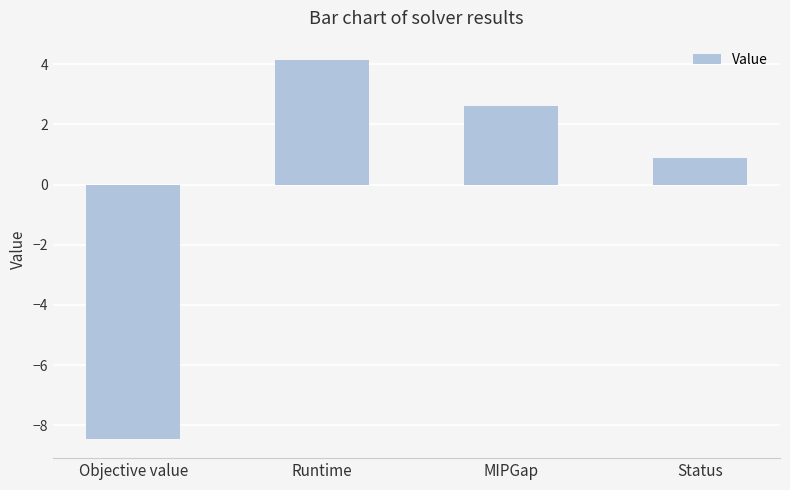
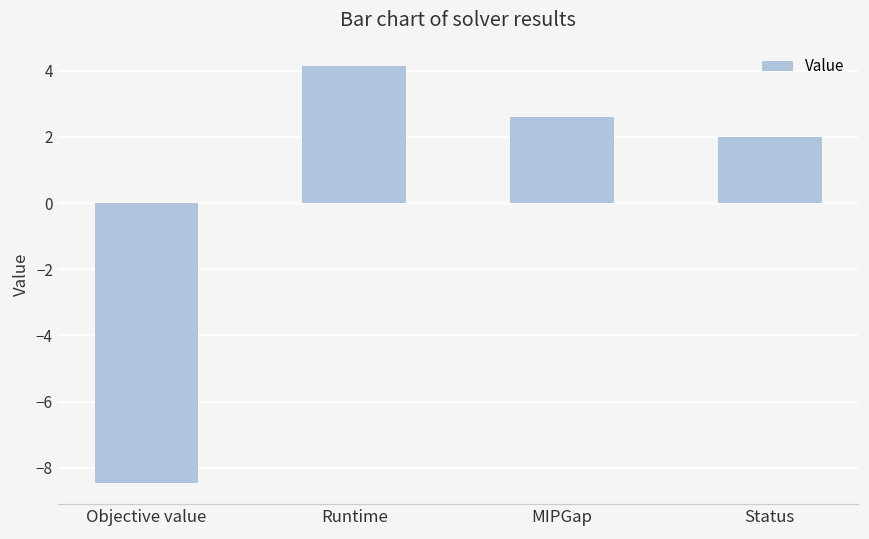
  {
    "Objective value": -8.5,
    "Runtime": 4.2,
    "MIPGap": 2.6,
-   "Status": 0.9
+   "Status": 2.0
  }
